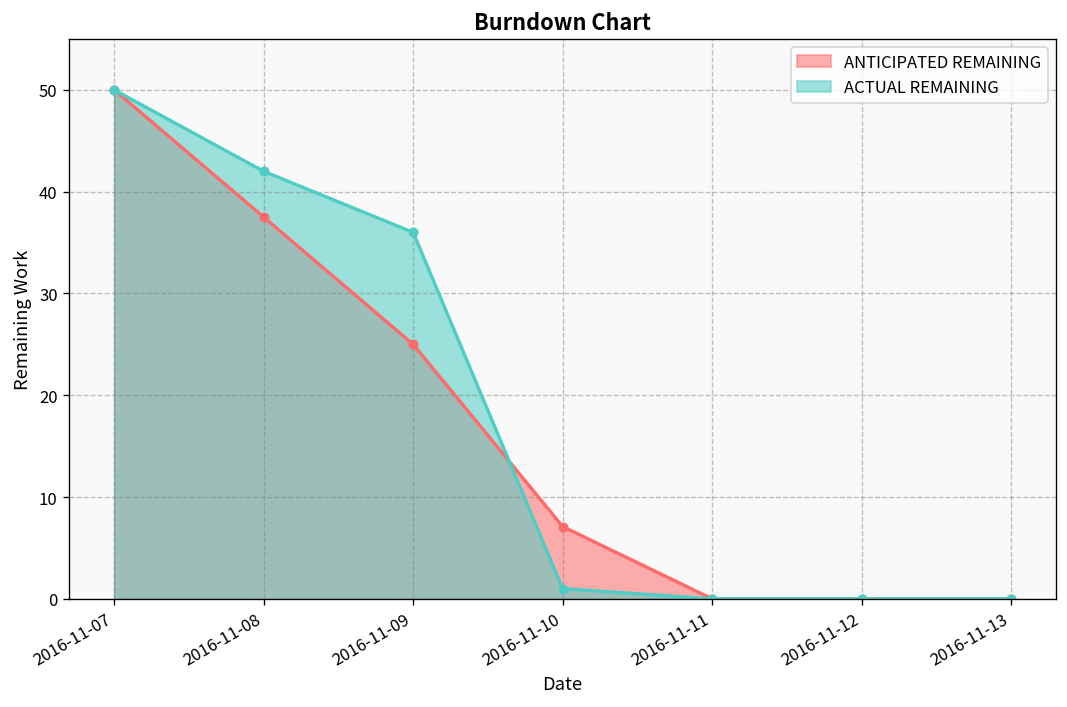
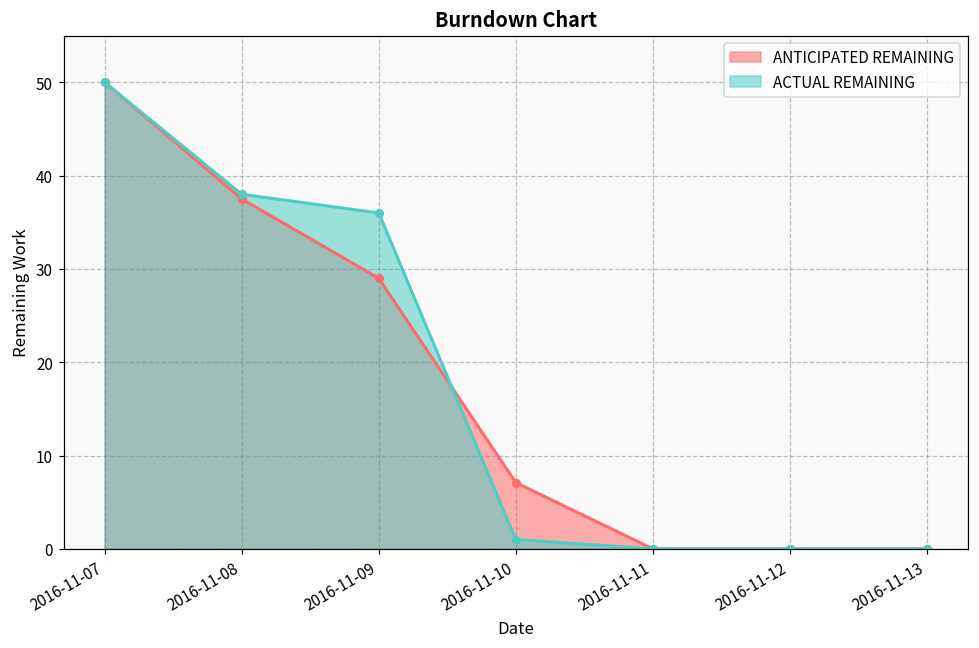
  {
    "ANTICIPATED REMAINING": {
      "2016-11-08": 38,
-     "2016-11-09": 25,
+     "2016-11-09": 29,
      "2016-11-10": 7
    },
    "ACTUAL REMAINING": {
-     "2016-11-08": 42,
+     "2016-11-08": 38,
      "2016-11-09": 36,
      "2016-11-10": 1
    }
  }
